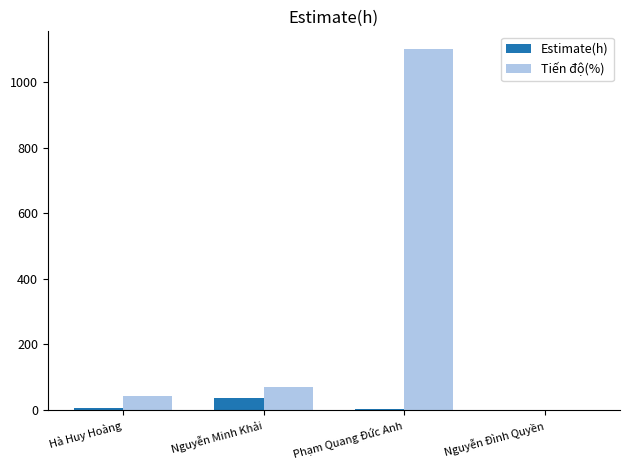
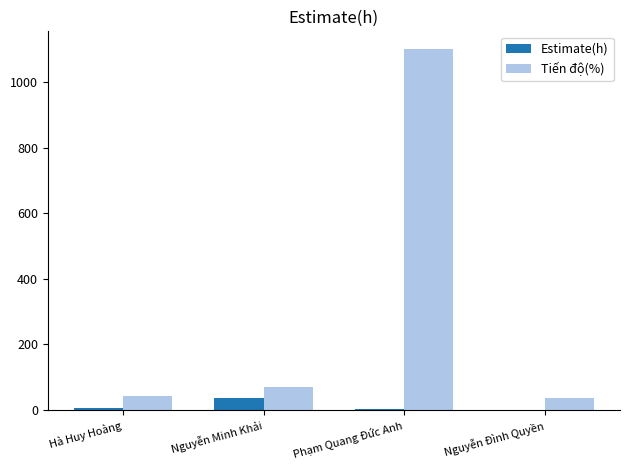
  {
    "Estimate(h)": {
      "Nguyễn Minh Khải": 40,
      "Nguyễn Đình Quyền": 0
    },
    "Tiến độ(%)": {
      "Hà Huy Hoàng": 40,
      "Nguyễn Minh Khải": 70,
      "Phạm Quang Đức Anh": 1100,
-     "Nguyễn Đình Quyền": 0
+     "Nguyễn Đình Quyền": 40
    }
  }
